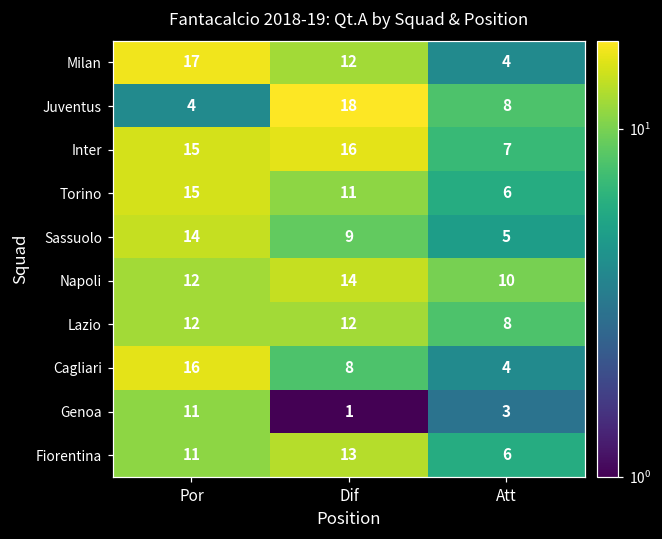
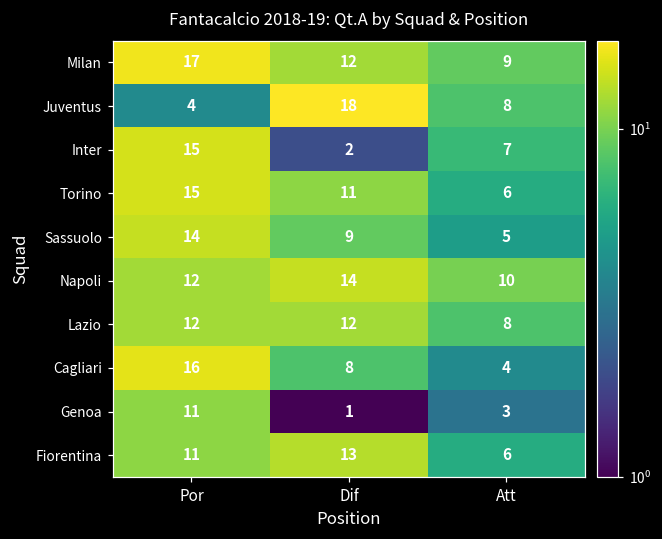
  {
    "Milan": {
      "Por": 17,
      "Dif": 12,
-     "Att": 4
+     "Att": 9
    },
    "Juventus": {
      "Por": 4,
      "Dif": 18,
      "Att": 8
    },
    "Inter": {
      "Por": 15,
-     "Dif": 16,
+     "Dif": 2,
      "Att": 7
    },
    "Torino": {
      "Por": 15,
      "Dif": 11,
      "Att": 6
    },
    "Sassuolo": {
      "Por": 14,
      "Dif": 9,
      "Att": 5
    },
    "Napoli": {
      "Por": 12,
      "Dif": 14,
      "Att": 10
    },
    "Lazio": {
      "Por": 12,
      "Dif": 12,
      "Att": 8
    },
    "Cagliari": {
      "Por": 16,
      "Dif": 8,
      "Att": 4
    },
    "Genoa": {
      "Por": 11,
      "Dif": 1,
      "Att": 3
    },
    "Fiorentina": {
      "Por": 11,
      "Dif": 13,
      "Att": 6
    }
  }
